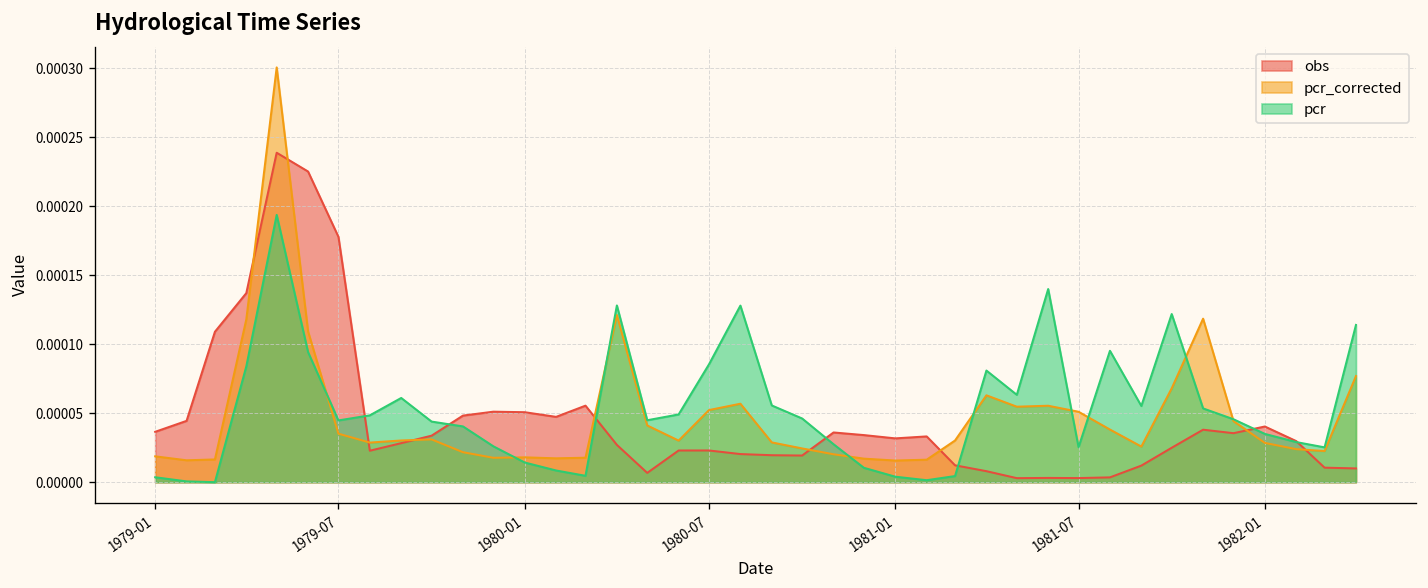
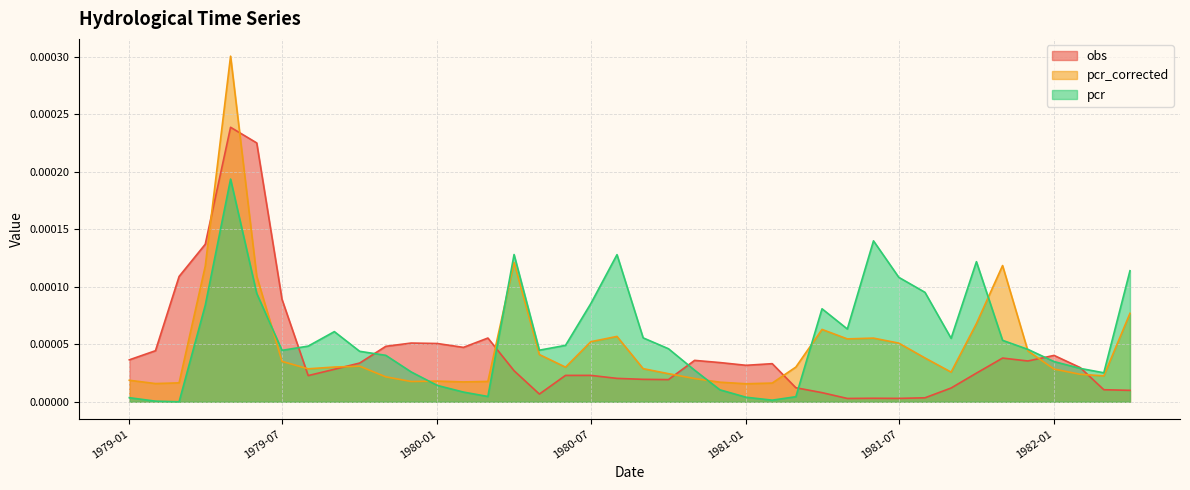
  {
    "obs": {
      "1979-01": 0.000036,
-     "1979-07": 0.000178,
+     "1979-07": 0.000089,
      "1980-01": 0.000051,
      "1980-07": 0.000023,
      "1981-01": 0.000032,
      "1981-07": 0.000003,
      "1982-01": 0.000040
    },
    "pcr_corrected": {
      "1979-01": 0.000019,
      "1979-07": 0.000035,
      "1980-01": 0.000018,
      "1980-07": 0.000052,
      "1981-01": 0.000016,
      "1981-07": 0.000051,
      "1982-01": 0.000028
    },
    "pcr": {
      "1979-01": 0.000004,
      "1979-07": 0.000045,
      "1980-01": 0.000014,
      "1980-07": 0.000085,
      "1981-01": 0.000004,
-     "1981-07": 0.000025,
+     "1981-07": 0.000108,
      "1982-01": 0.000035
    }
  }
